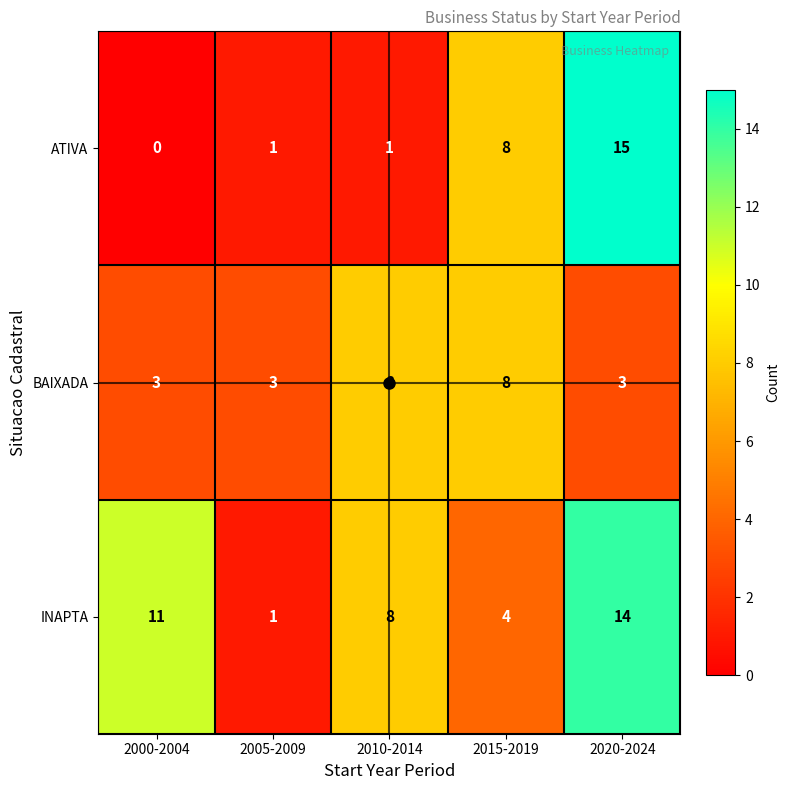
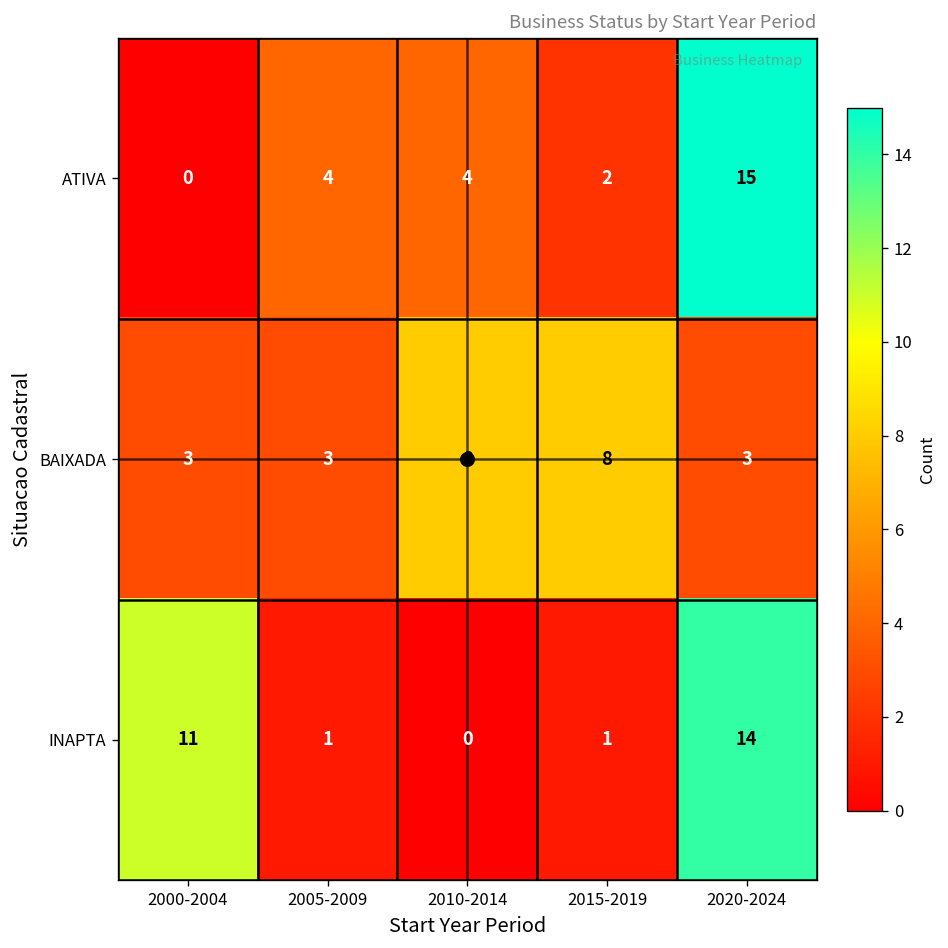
  {
    "ATIVA": {
      "2000-2004": 0,
-     "2005-2009": 1,
-     "2010-2014": 1,
-     "2015-2019": 8
+     "2005-2009": 4,
+     "2010-2014": 4,
+     "2015-2019": 2
    },
    "BAIXADA": {
      "2000-2004": 3,
      "2005-2009": 3,
      "2015-2019": 8,
      "2020-2024": 3
    },
    "INAPTA": {
      "2000-2004": 11,
      "2005-2009": 1,
-     "2010-2014": 8,
-     "2015-2019": 4,
+     "2010-2014": 0,
+     "2015-2019": 1,
      "2020-2024": 14
    }
  }
